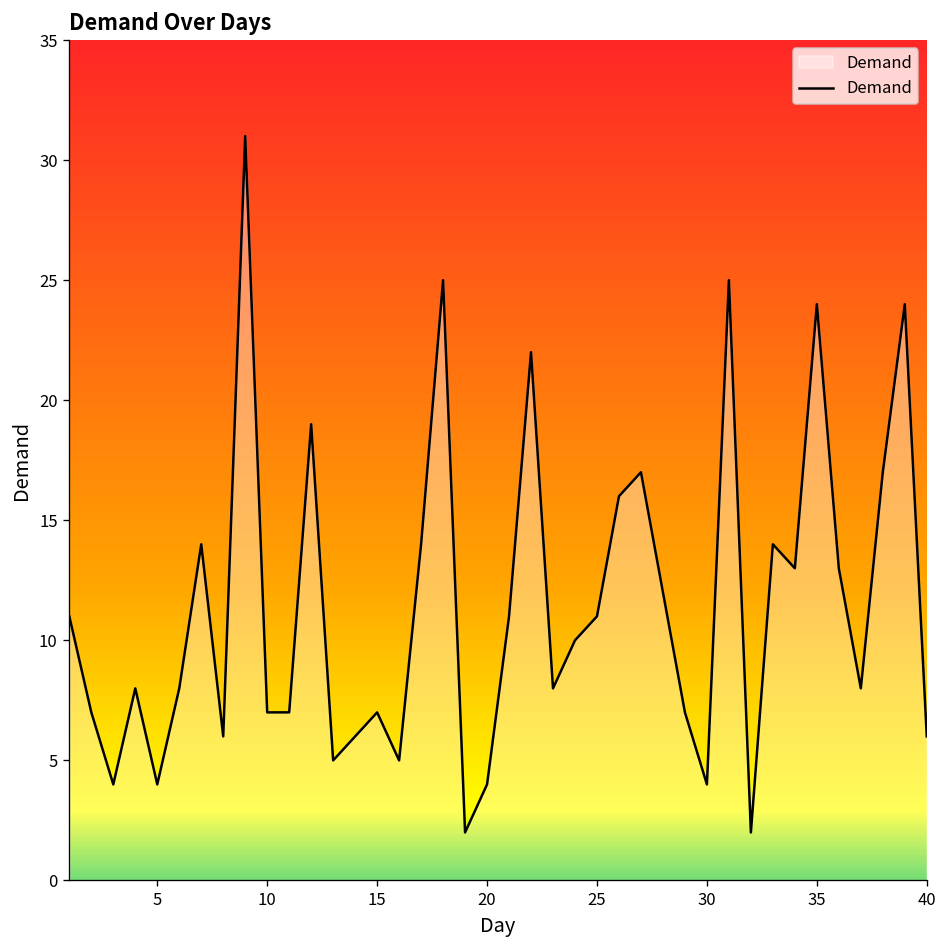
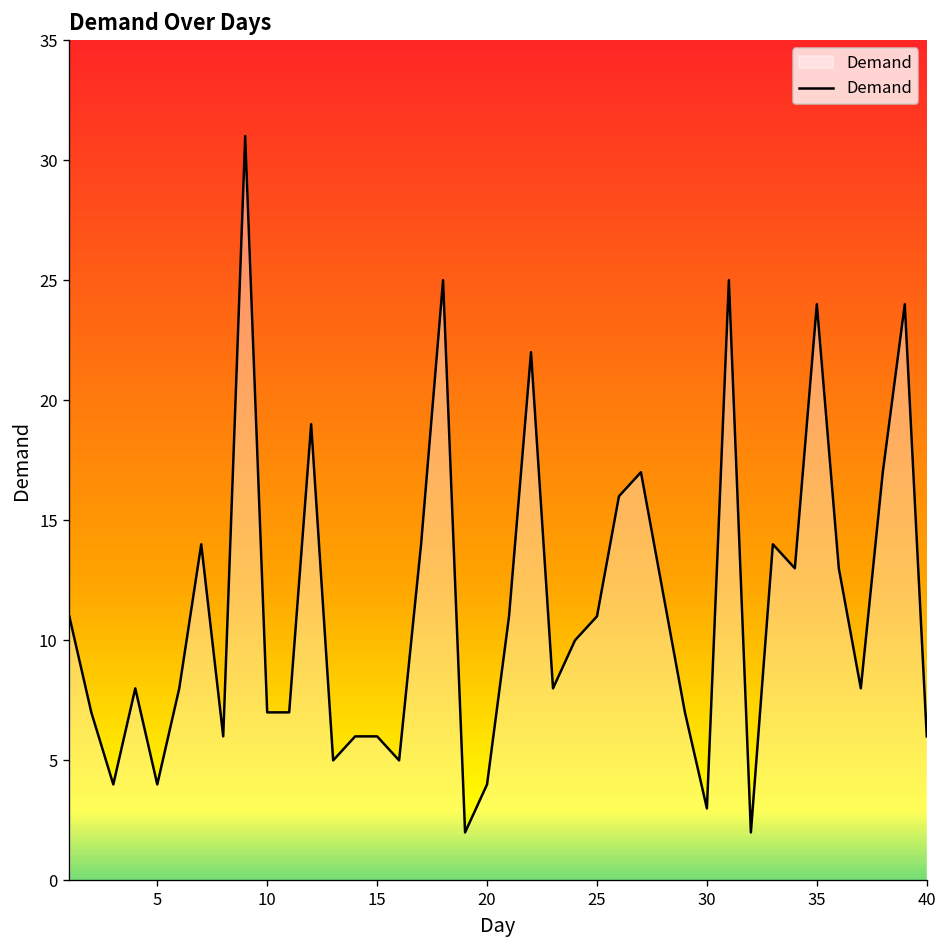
  {
    "5": 4,
    "10": 7,
-   "15": 7,
+   "15": 6,
    "20": 4,
    "25": 11,
-   "30": 4,
+   "30": 3,
    "35": 24,
    "40": 6
  }
